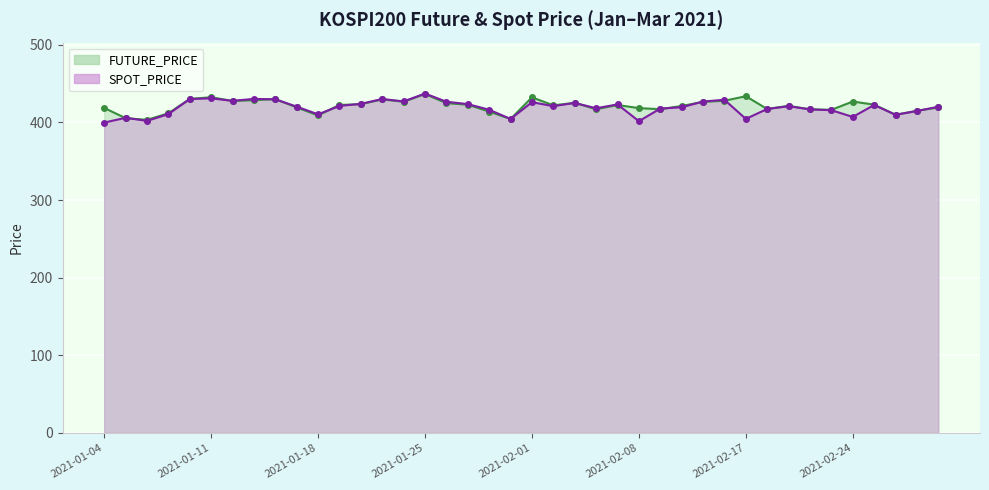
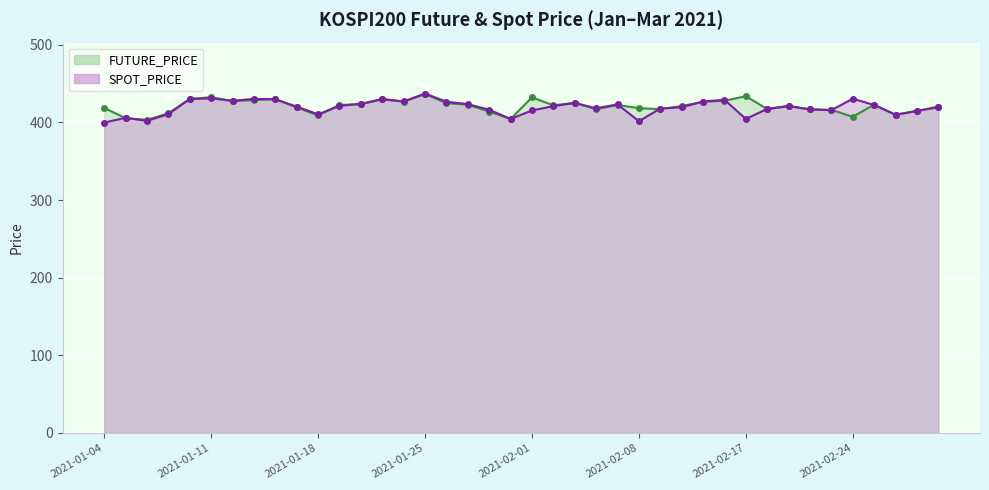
  {
    "FUTURE_PRICE": {
      "2021-01-04": 420,
      "2021-02-01": 430,
      "2021-02-08": 420,
      "2021-02-17": 430,
-     "2021-02-24": 430
+     "2021-02-24": 410
    },
    "SPOT_PRICE": {
      "2021-01-04": 400,
-     "2021-02-01": 430,
+     "2021-02-01": 420,
      "2021-02-08": 400,
      "2021-02-17": 400,
-     "2021-02-24": 410
+     "2021-02-24": 430
    }
  }
